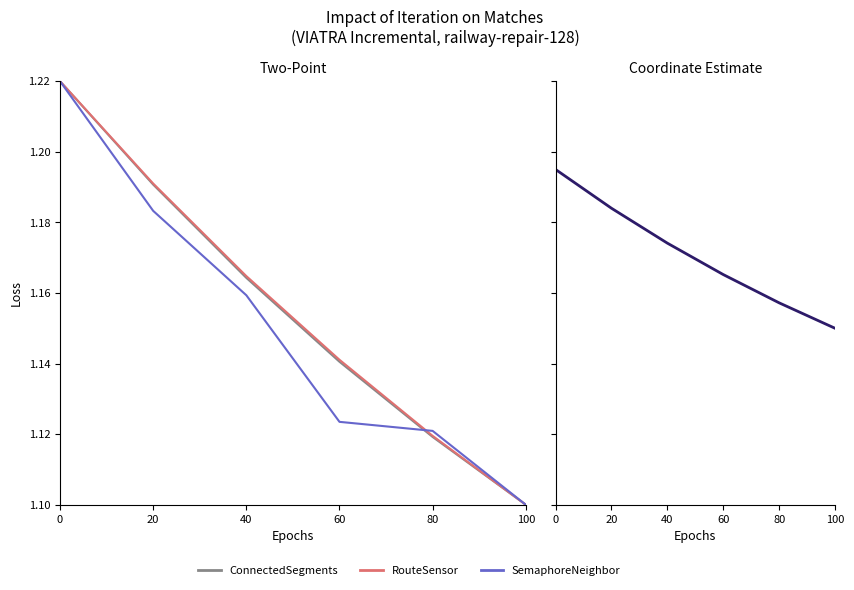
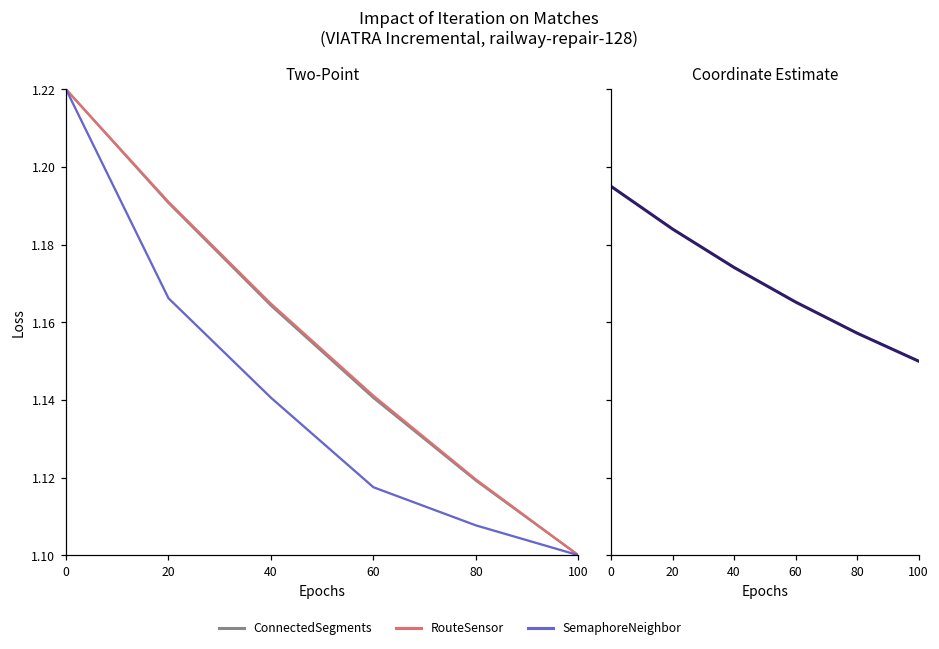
  {
    "Two-Point": {
      "SemaphoreNeighbor": {
-       "20": 1.183,
-       "40": 1.159,
-       "60": 1.123,
-       "80": 1.121
+       "20": 1.166,
+       "40": 1.141,
+       "60": 1.118,
+       "80": 1.108
      }
    }
  }
